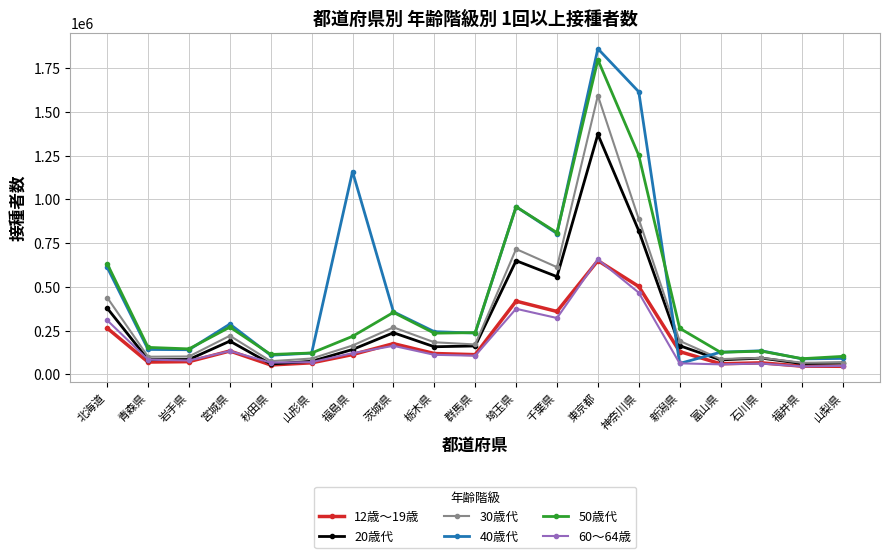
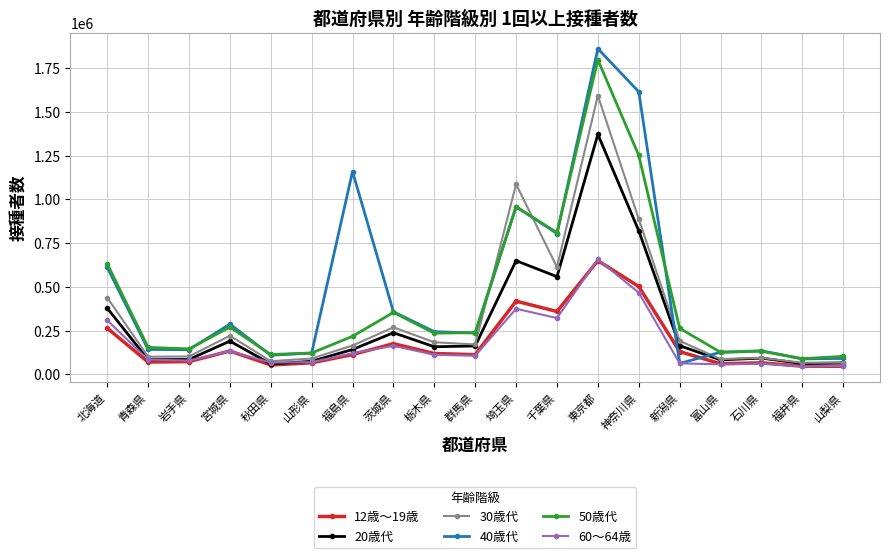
  {
    "12歳～19歳": {
      "北海道": 260000,
      "埼玉県": 420000,
      "千葉県": 360000,
      "神奈川県": 500000,
      "新潟県": 130000
    },
    "20歳代": {
      "北海道": 380000,
      "宮城県": 190000,
      "福島県": 140000,
      "茨城県": 240000,
      "栃木県": 160000,
      "埼玉県": 650000,
      "千葉県": 560000,
      "東京都": 1370000,
      "神奈川県": 820000,
      "新潟県": 160000
    },
    "30歳代": {
      "北海道": 440000,
      "青森県": 100000,
      "岩手県": 100000,
      "宮城県": 220000,
      "山形県": 90000,
      "福島県": 160000,
      "茨城県": 270000,
      "栃木県": 180000,
-     "埼玉県": 720000,
+     "埼玉県": 1090000,
      "千葉県": 610000,
      "東京都": 1590000,
      "神奈川県": 890000,
      "新潟県": 190000
    },
    "40歳代": {
      "北海道": 610000,
      "宮城県": 290000,
      "福島県": 1160000,
      "東京都": 1860000,
      "神奈川県": 1610000
    },
    "50歳代": {
      "北海道": 630000,
      "宮城県": 270000,
      "福島県": 220000,
      "東京都": 1800000,
      "神奈川県": 1250000,
      "新潟県": 260000
    },
    "60～64歳": {
      "北海道": 310000,
      "埼玉県": 370000,
      "千葉県": 320000,
      "神奈川県": 470000
    }
  }
